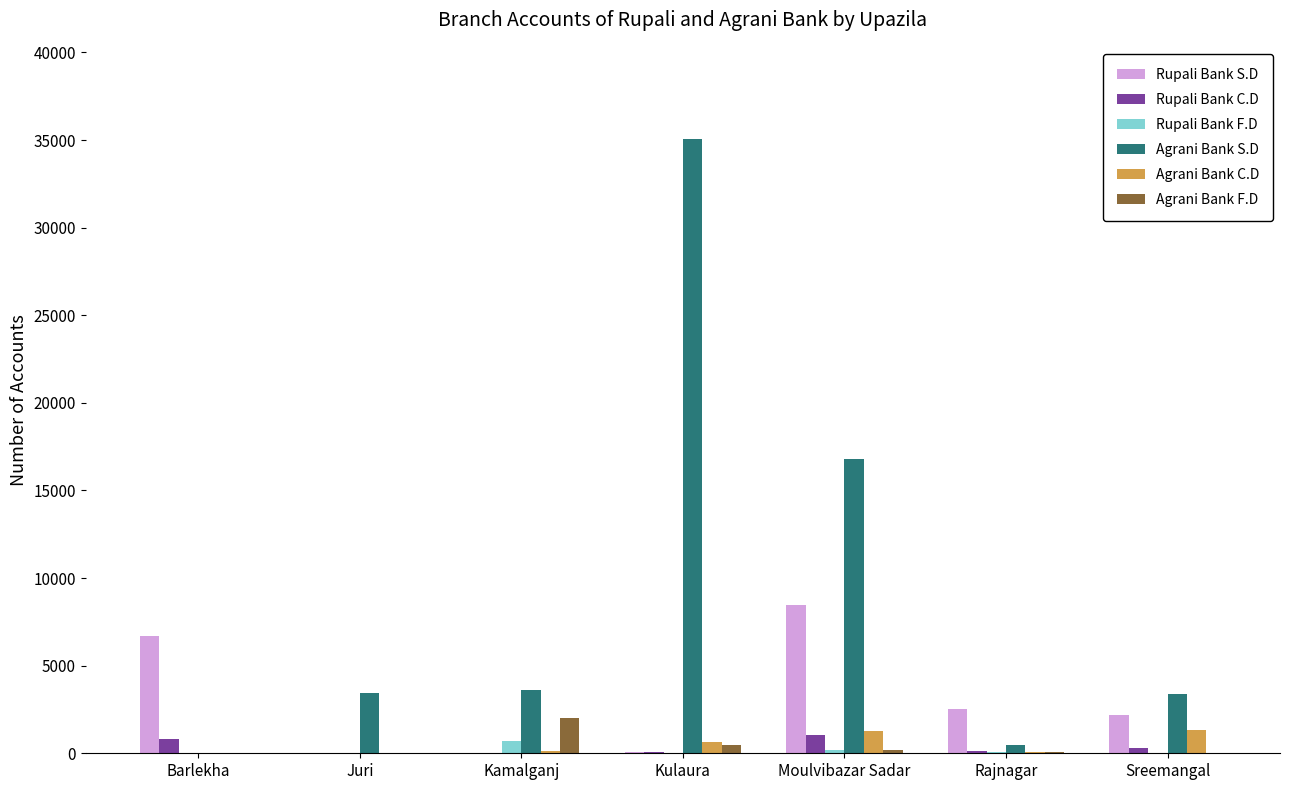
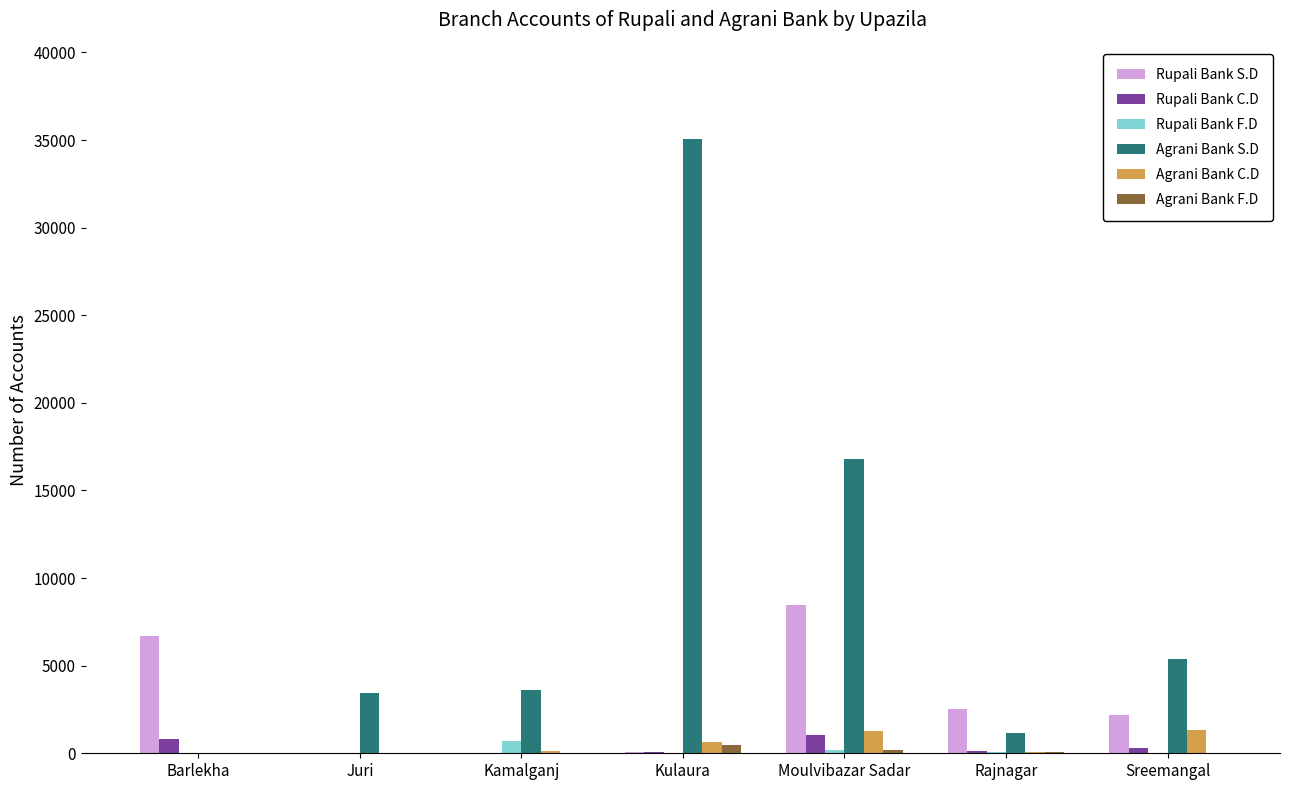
  {
    "Rupali Bank S.D": {
      "Barlekha": 6700,
      "Juri": 0,
      "Kamalganj": 0,
      "Moulvibazar Sadar": 8500,
      "Rajnagar": 2500,
      "Sreemangal": 2200
    },
    "Rupali Bank C.D": {
      "Barlekha": 800,
      "Juri": 0,
      "Kamalganj": 0,
      "Moulvibazar Sadar": 1100,
      "Sreemangal": 300
    },
    "Rupali Bank F.D": {
      "Juri": 0,
      "Kamalganj": 700,
      "Moulvibazar Sadar": 200,
      "Sreemangal": 0
    },
    "Agrani Bank S.D": {
      "Barlekha": 0,
      "Juri": 3500,
      "Kamalganj": 3600,
      "Kulaura": 35100,
      "Moulvibazar Sadar": 16800,
-     "Rajnagar": 500,
-     "Sreemangal": 3400
+     "Rajnagar": 1200,
+     "Sreemangal": 5400
    },
    "Agrani Bank C.D": {
      "Barlekha": 0,
      "Kulaura": 600,
      "Moulvibazar Sadar": 1300,
      "Sreemangal": 1300
    },
    "Agrani Bank F.D": {
      "Barlekha": 0,
-     "Kamalganj": 2000,
+     "Kamalganj": 0,
      "Kulaura": 400,
      "Moulvibazar Sadar": 200,
      "Sreemangal": 0
    }
  }
